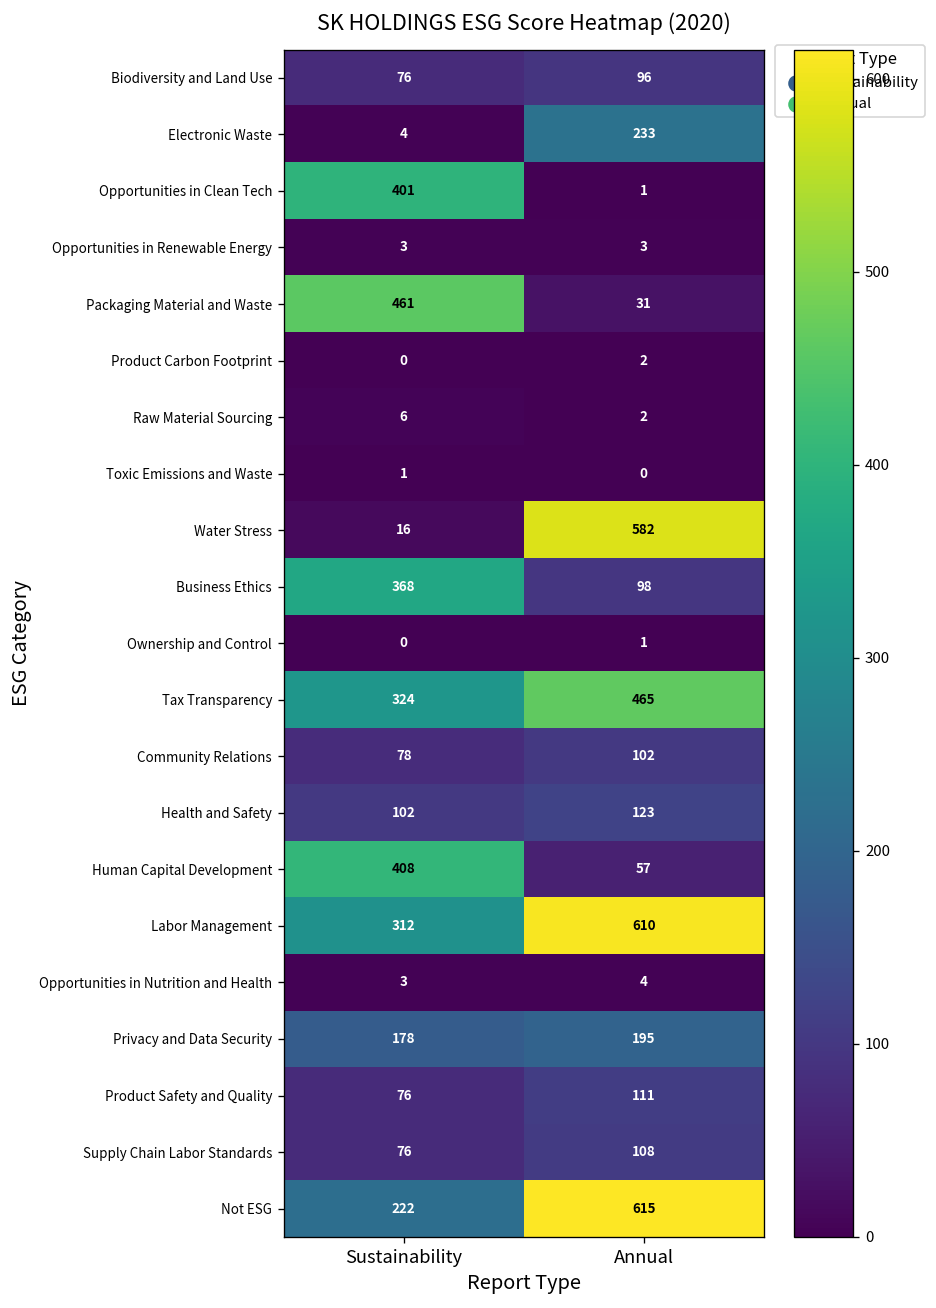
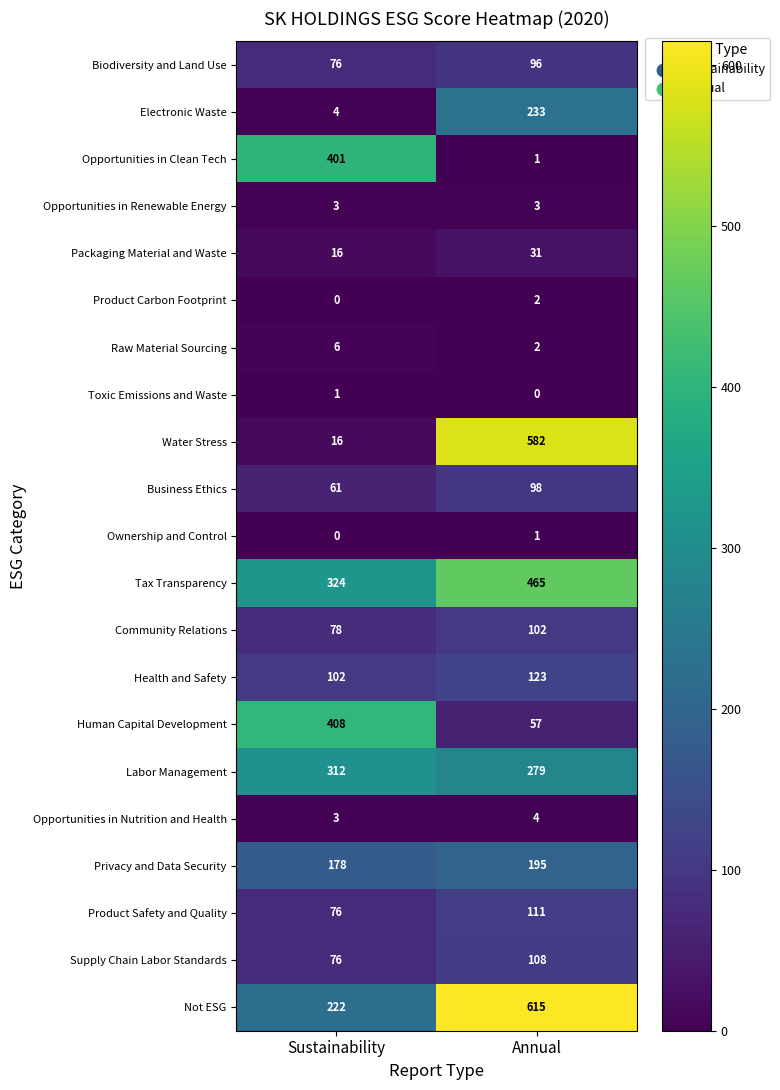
  {
    "Biodiversity and Land Use": {
      "Sustainability": 76,
      "Annual": 96
    },
    "Electronic Waste": {
      "Sustainability": 4,
      "Annual": 233
    },
    "Opportunities in Clean Tech": {
      "Sustainability": 401,
      "Annual": 1
    },
    "Opportunities in Renewable Energy": {
      "Sustainability": 3,
      "Annual": 3
    },
    "Packaging Material and Waste": {
-     "Sustainability": 461,
+     "Sustainability": 16,
      "Annual": 31
    },
    "Product Carbon Footprint": {
      "Sustainability": 0,
      "Annual": 2
    },
    "Raw Material Sourcing": {
      "Sustainability": 6,
      "Annual": 2
    },
    "Toxic Emissions and Waste": {
      "Sustainability": 1,
      "Annual": 0
    },
    "Water Stress": {
      "Sustainability": 16,
      "Annual": 582
    },
    "Business Ethics": {
-     "Sustainability": 368,
+     "Sustainability": 61,
      "Annual": 98
    },
    "Ownership and Control": {
      "Sustainability": 0,
      "Annual": 1
    },
    "Tax Transparency": {
      "Sustainability": 324,
      "Annual": 465
    },
    "Community Relations": {
      "Sustainability": 78,
      "Annual": 102
    },
    "Health and Safety": {
      "Sustainability": 102,
      "Annual": 123
    },
    "Human Capital Development": {
      "Sustainability": 408,
      "Annual": 57
    },
    "Labor Management": {
      "Sustainability": 312,
-     "Annual": 610
+     "Annual": 279
    },
    "Opportunities in Nutrition and Health": {
      "Sustainability": 3,
      "Annual": 4
    },
    "Privacy and Data Security": {
      "Sustainability": 178,
      "Annual": 195
    },
    "Product Safety and Quality": {
      "Sustainability": 76,
      "Annual": 111
    },
    "Supply Chain Labor Standards": {
      "Sustainability": 76,
      "Annual": 108
    },
    "Not ESG": {
      "Sustainability": 222,
      "Annual": 615
    }
  }
